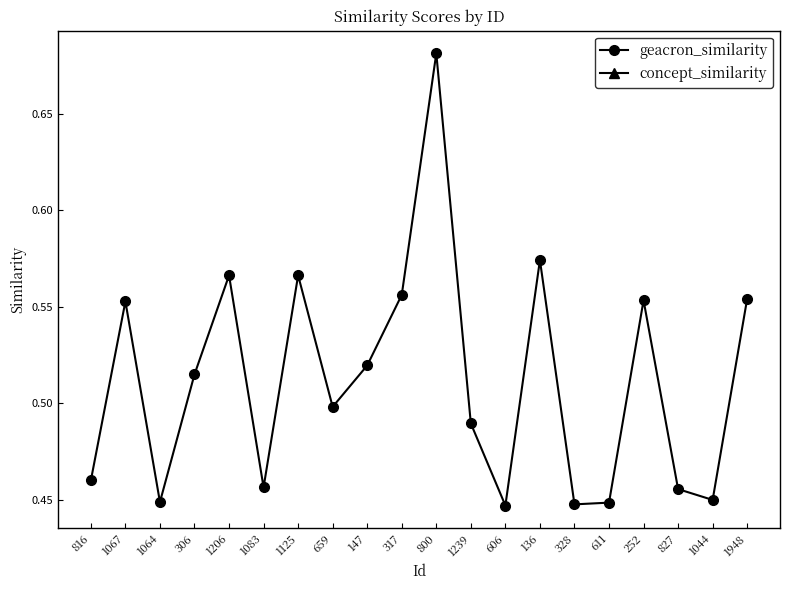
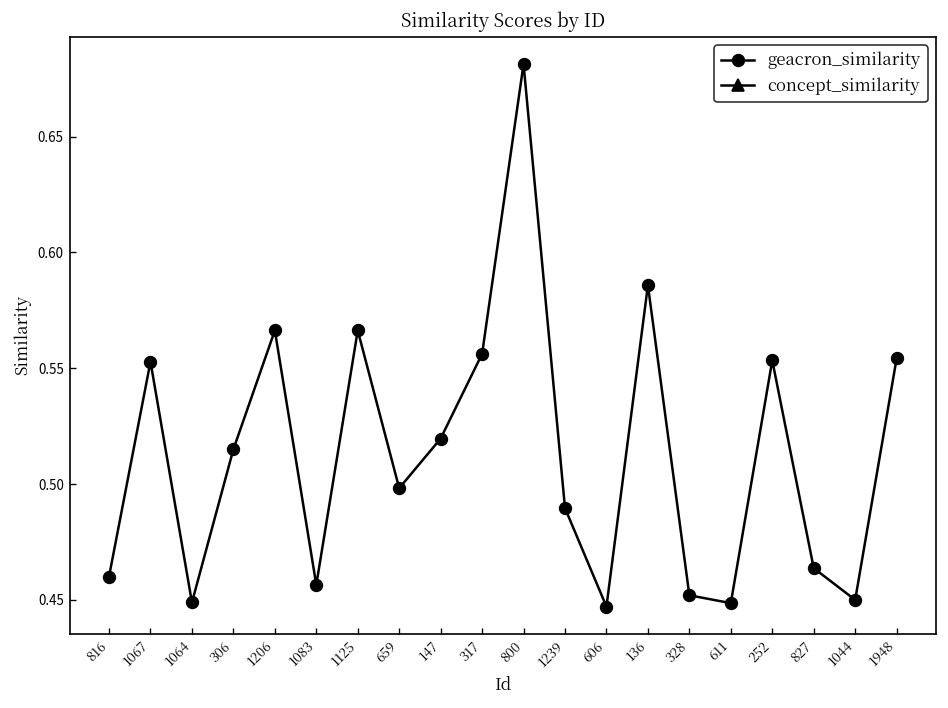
  {
    "816": 0.460,
    "1067": 0.553,
    "1064": 0.449,
    "306": 0.515,
    "1206": 0.566,
    "1083": 0.457,
    "1125": 0.566,
    "659": 0.498,
    "147": 0.520,
    "317": 0.556,
    "800": 0.681,
    "1239": 0.490,
    "606": 0.447,
-   "136": 0.574,
-   "328": 0.448,
+   "136": 0.586,
+   "328": 0.452,
    "611": 0.449,
    "252": 0.553,
-   "827": 0.456,
+   "827": 0.464,
    "1044": 0.450,
    "1948": 0.554
  }
